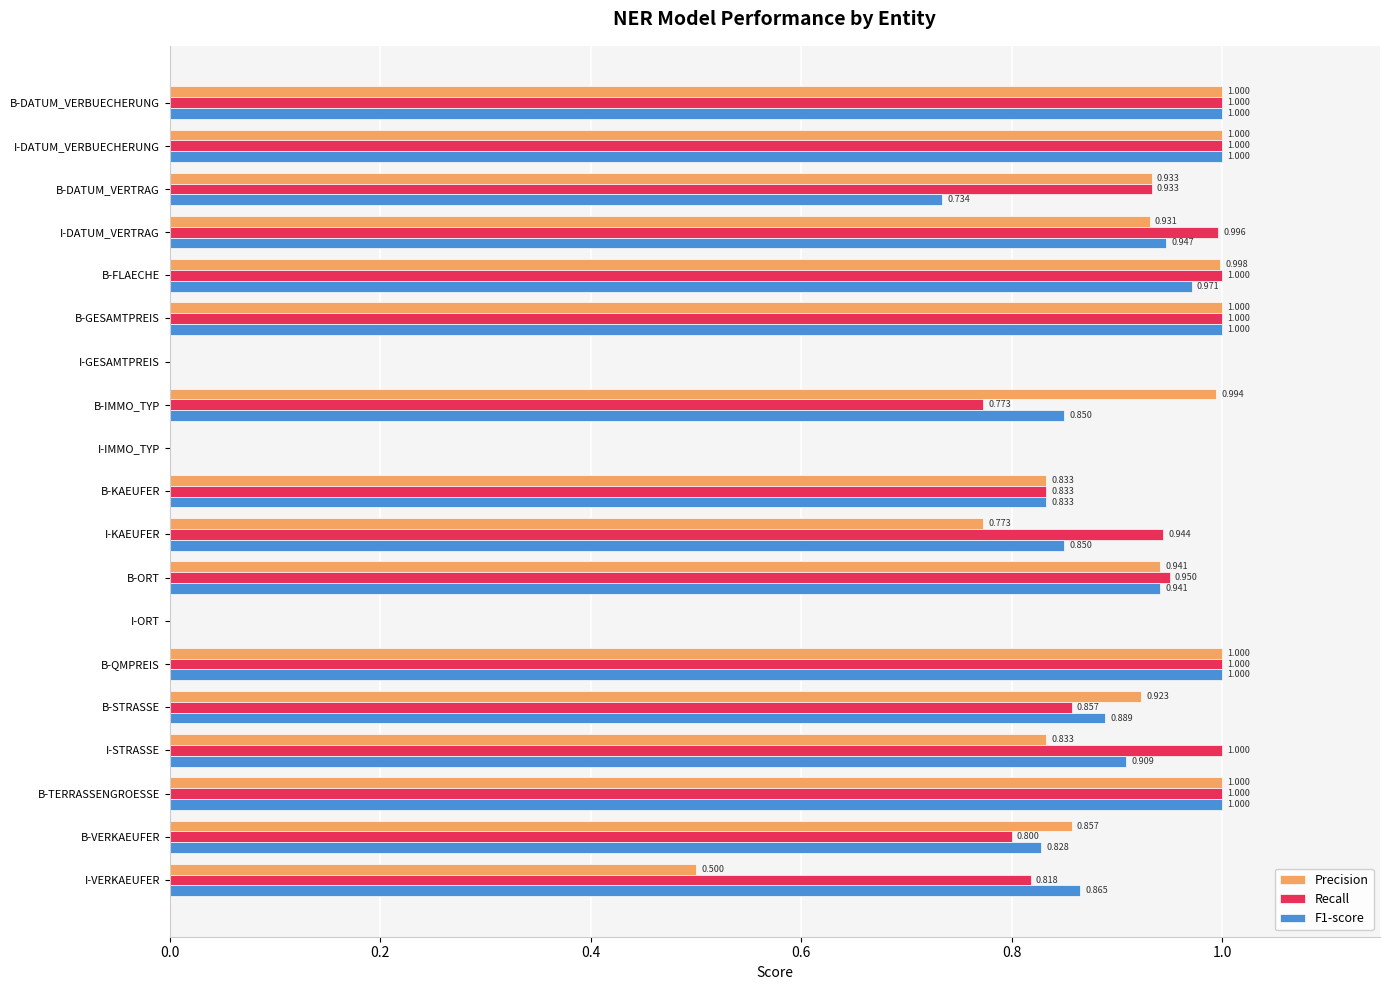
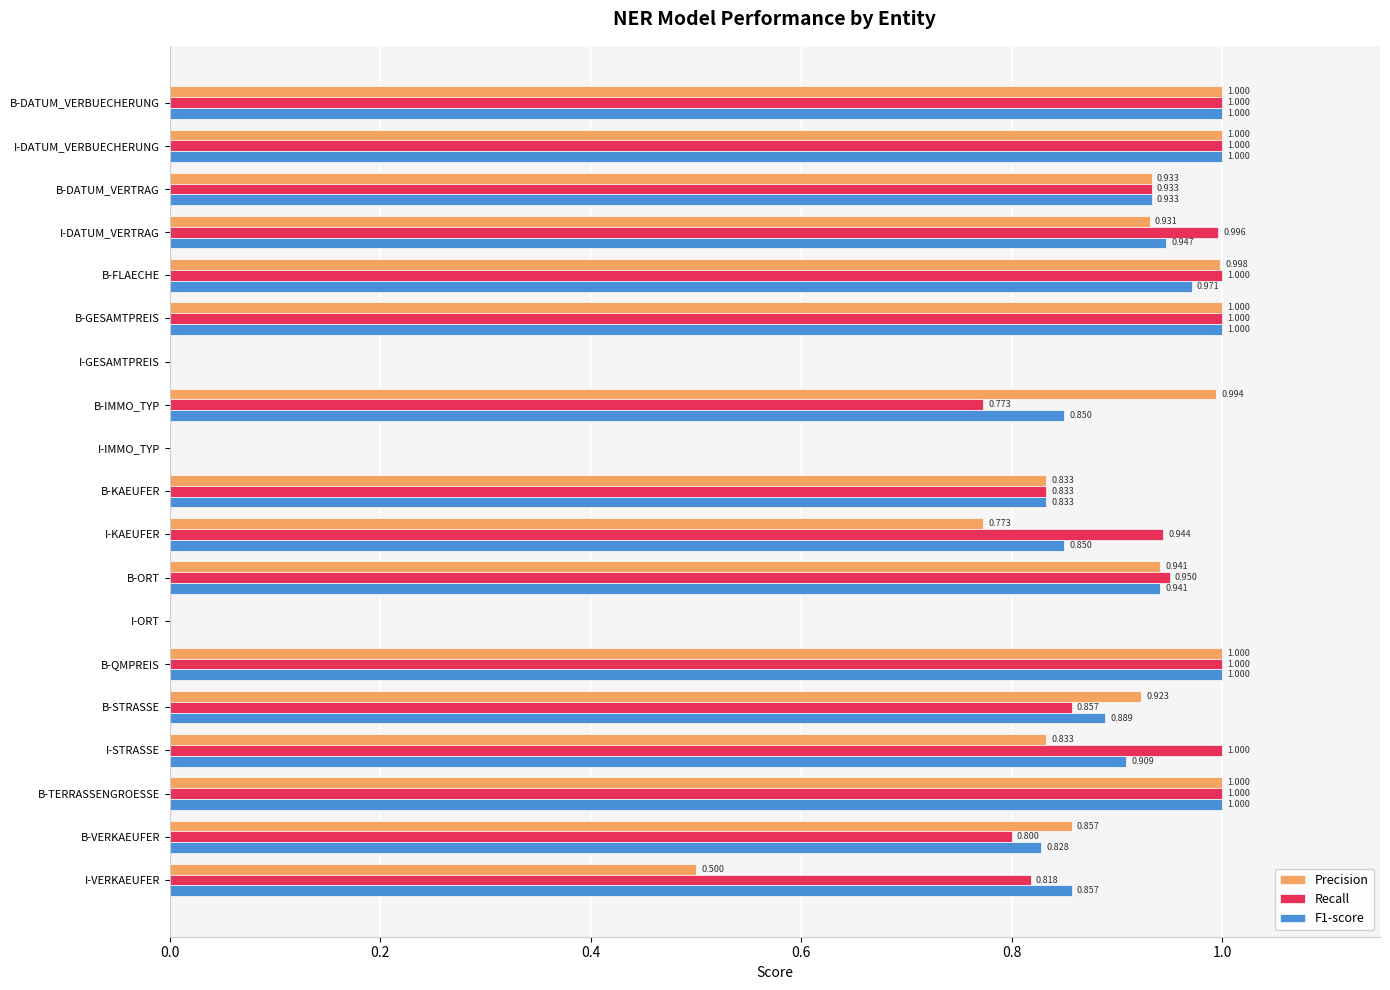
  {
    "Precision": {
      "B-DATUM_VERBUECHERUNG": 1.000,
      "I-DATUM_VERBUECHERUNG": 1.000,
      "B-DATUM_VERTRAG": 0.933,
      "I-DATUM_VERTRAG": 0.931,
      "B-FLAECHE": 0.998,
      "B-GESAMTPREIS": 1.000,
      "B-IMMO_TYP": 0.994,
      "B-KAEUFER": 0.833,
      "I-KAEUFER": 0.773,
      "B-ORT": 0.941,
      "B-QMPREIS": 1.000,
      "B-STRASSE": 0.923,
      "I-STRASSE": 0.833,
      "B-TERRASSENGROESSE": 1.000,
      "B-VERKAEUFER": 0.857,
      "I-VERKAEUFER": 0.500
    },
    "Recall": {
      "B-DATUM_VERBUECHERUNG": 1.000,
      "I-DATUM_VERBUECHERUNG": 1.000,
      "B-DATUM_VERTRAG": 0.933,
      "I-DATUM_VERTRAG": 0.996,
      "B-FLAECHE": 1.000,
      "B-GESAMTPREIS": 1.000,
      "B-IMMO_TYP": 0.773,
      "B-KAEUFER": 0.833,
      "I-KAEUFER": 0.944,
      "B-ORT": 0.950,
      "B-QMPREIS": 1.000,
      "B-STRASSE": 0.857,
      "I-STRASSE": 1.000,
      "B-TERRASSENGROESSE": 1.000,
      "B-VERKAEUFER": 0.800,
      "I-VERKAEUFER": 0.818
    },
    "F1-score": {
      "B-DATUM_VERBUECHERUNG": 1.000,
      "I-DATUM_VERBUECHERUNG": 1.000,
-     "B-DATUM_VERTRAG": 0.734,
+     "B-DATUM_VERTRAG": 0.933,
      "I-DATUM_VERTRAG": 0.947,
      "B-FLAECHE": 0.971,
      "B-GESAMTPREIS": 1.000,
      "B-IMMO_TYP": 0.850,
      "B-KAEUFER": 0.833,
      "I-KAEUFER": 0.850,
      "B-ORT": 0.941,
      "B-QMPREIS": 1.000,
      "B-STRASSE": 0.889,
      "I-STRASSE": 0.909,
      "B-TERRASSENGROESSE": 1.000,
      "B-VERKAEUFER": 0.828,
-     "I-VERKAEUFER": 0.865
+     "I-VERKAEUFER": 0.857
    }
  }
